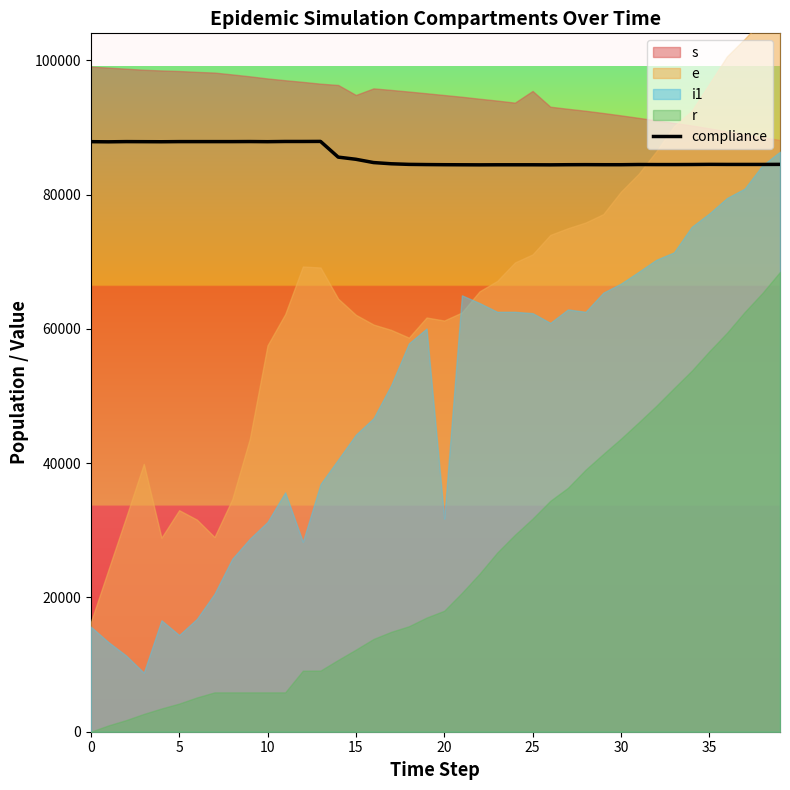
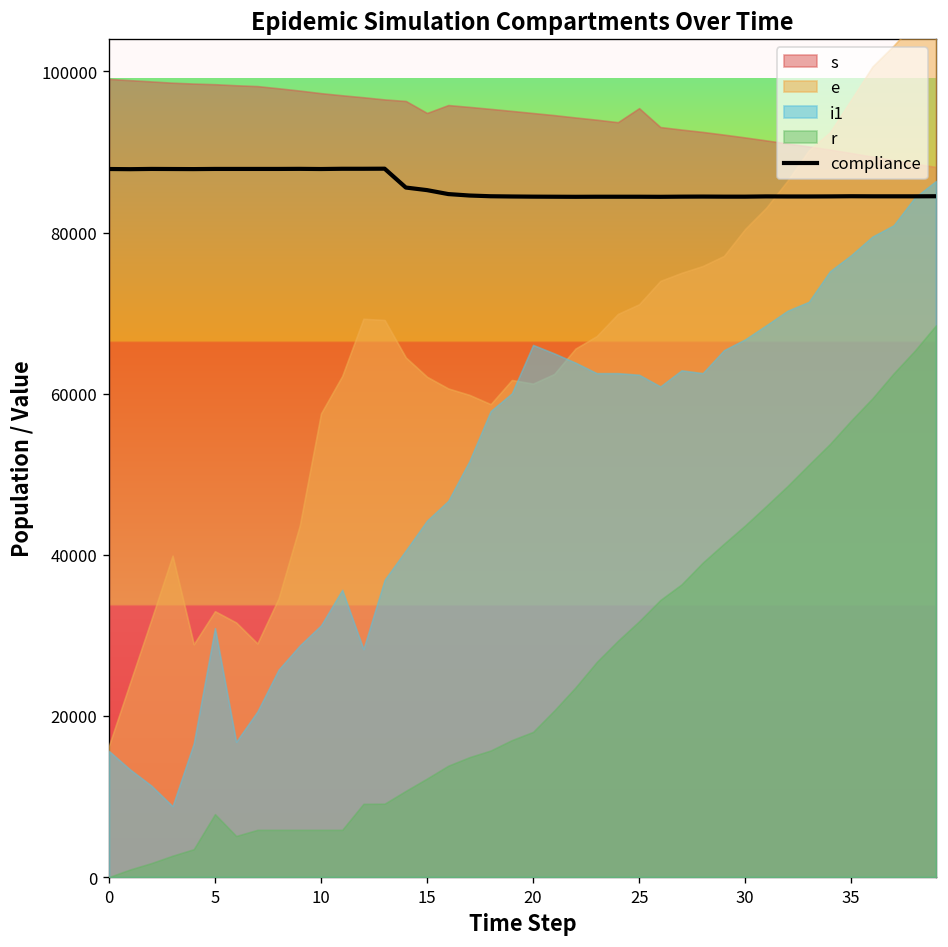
  {
    "compliance": {
      "0": 88000,
      "5": 88000,
      "10": 88000,
      "15": 85000,
      "20": 84000,
      "25": 84000,
      "30": 84000,
      "35": 85000
    },
    "s": {
      "0": 99000,
      "5": 98000,
      "10": 97000,
      "15": 95000,
      "20": 95000,
      "25": 95000,
      "30": 92000
    },
    "e": {
      "0": 16000,
      "5": 33000,
      "10": 58000,
      "15": 62000,
      "20": 61000,
      "25": 71000,
      "30": 80000
    },
    "i1": {
      "0": 16000,
-     "5": 14000,
+     "5": 31000,
      "10": 31000,
      "15": 44000,
-     "20": 32000,
+     "20": 66000,
      "25": 62000,
      "30": 67000,
      "35": 77000
    },
    "r": {
      "0": 0,
-     "5": 4000,
+     "5": 8000,
      "10": 6000,
      "15": 12000,
      "20": 18000,
      "25": 32000,
      "30": 44000,
      "35": 57000
    }
  }
